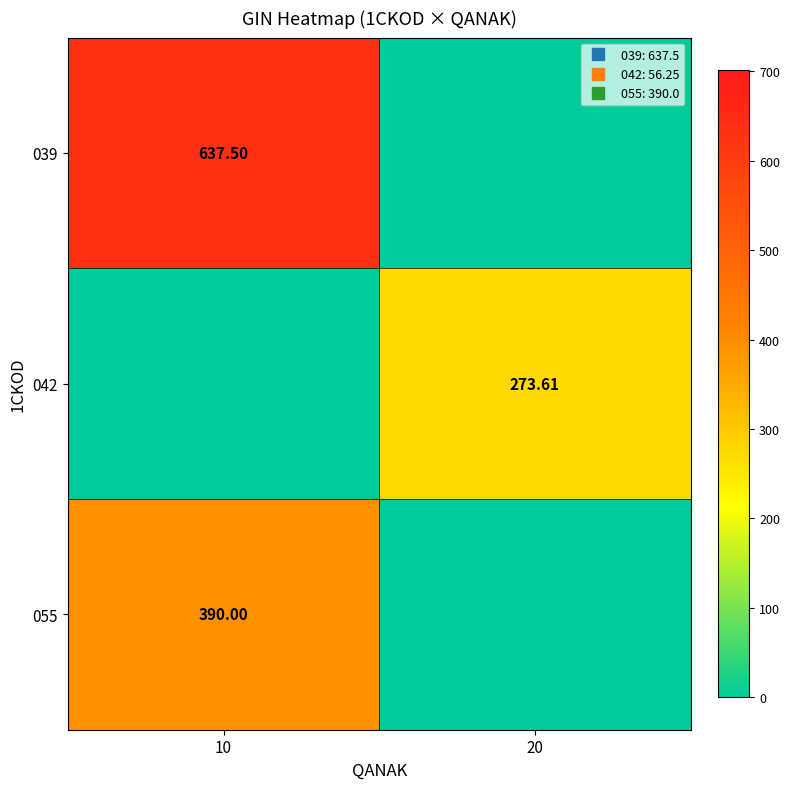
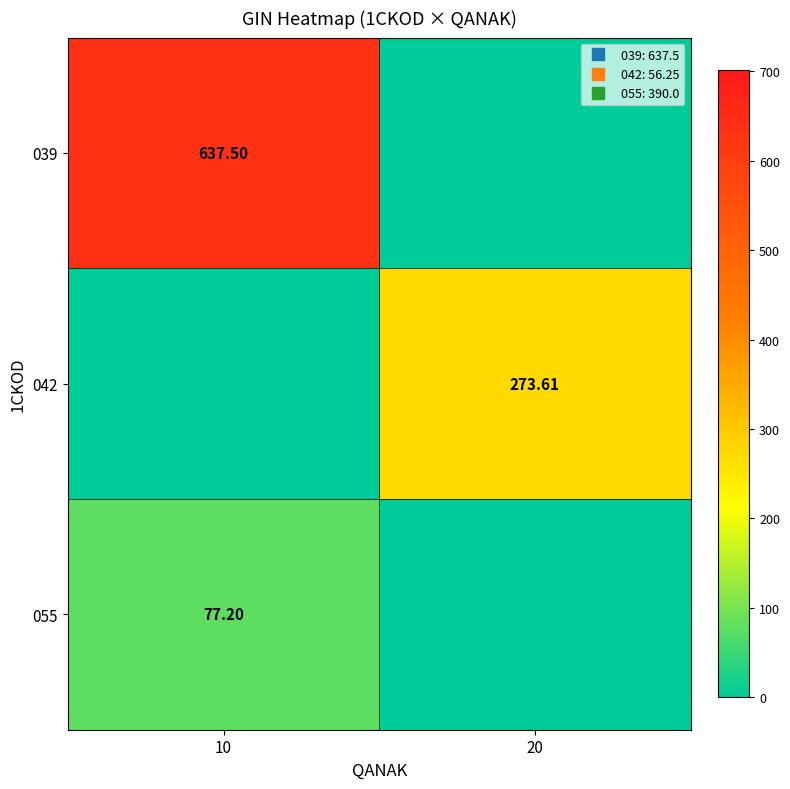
  {
    "039": {
      "10": 637.50
    },
    "042": {
      "20": 273.61
    },
    "055": {
-     "10": 390.00
+     "10": 77.20
    }
  }
